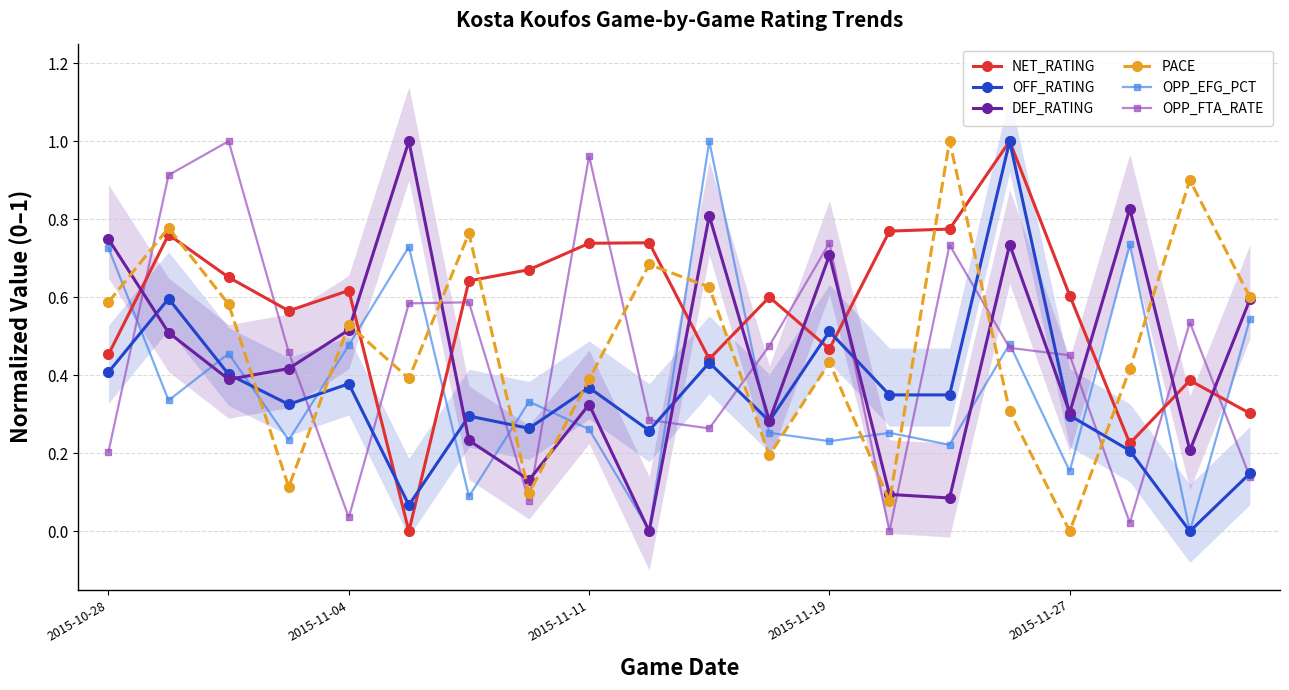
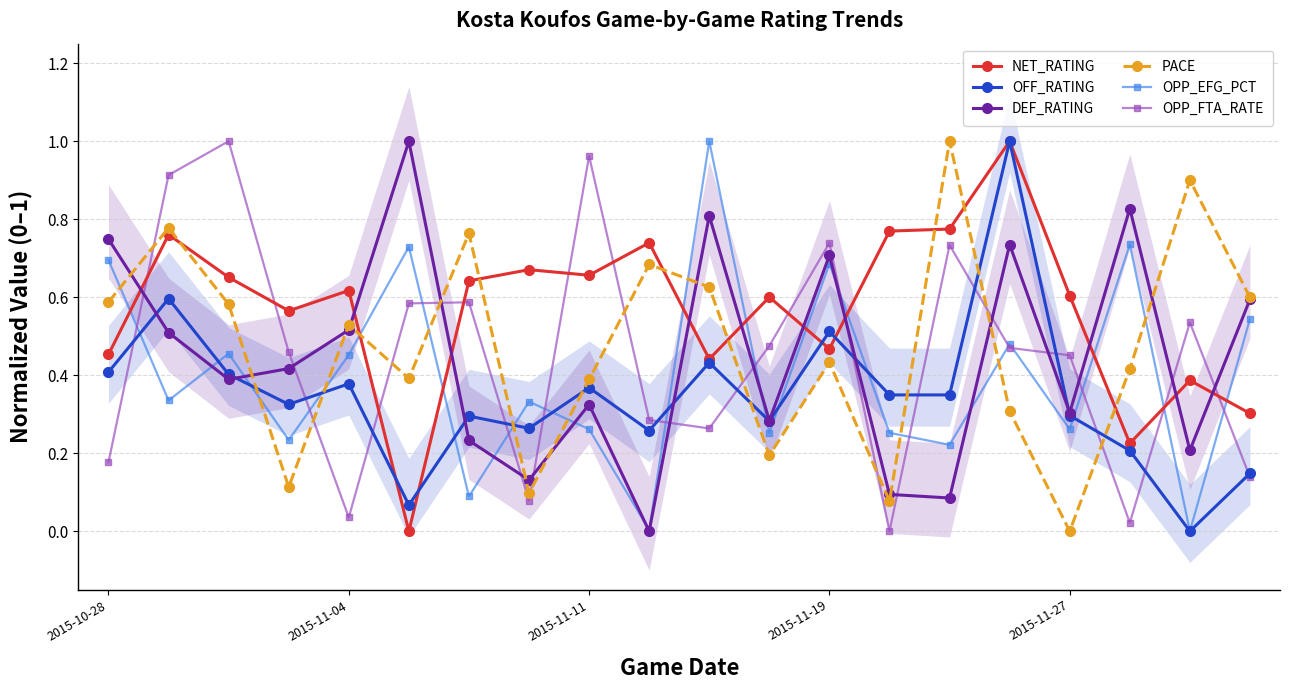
  {
    "NET_RATING": {
      "2015-10-28": 0.45,
      "2015-11-04": 0.62,
-     "2015-11-11": 0.74,
+     "2015-11-11": 0.66,
      "2015-11-19": 0.47,
      "2015-11-27": 0.60
    },
    "PACE": {
      "2015-10-28": 0.59,
      "2015-11-04": 0.53,
      "2015-11-11": 0.39,
      "2015-11-19": 0.43,
      "2015-11-27": 0.00
    },
    "OPP_EFG_PCT": {
-     "2015-10-28": 0.73,
-     "2015-11-04": 0.48,
+     "2015-10-28": 0.70,
+     "2015-11-04": 0.45,
      "2015-11-11": 0.26,
-     "2015-11-19": 0.23,
-     "2015-11-27": 0.15
+     "2015-11-19": 0.69,
+     "2015-11-27": 0.26
    },
    "OPP_FTA_RATE": {
-     "2015-10-28": 0.20,
+     "2015-10-28": 0.18,
      "2015-11-04": 0.04,
      "2015-11-11": 0.96,
      "2015-11-19": 0.74,
      "2015-11-27": 0.45
    }
  }
